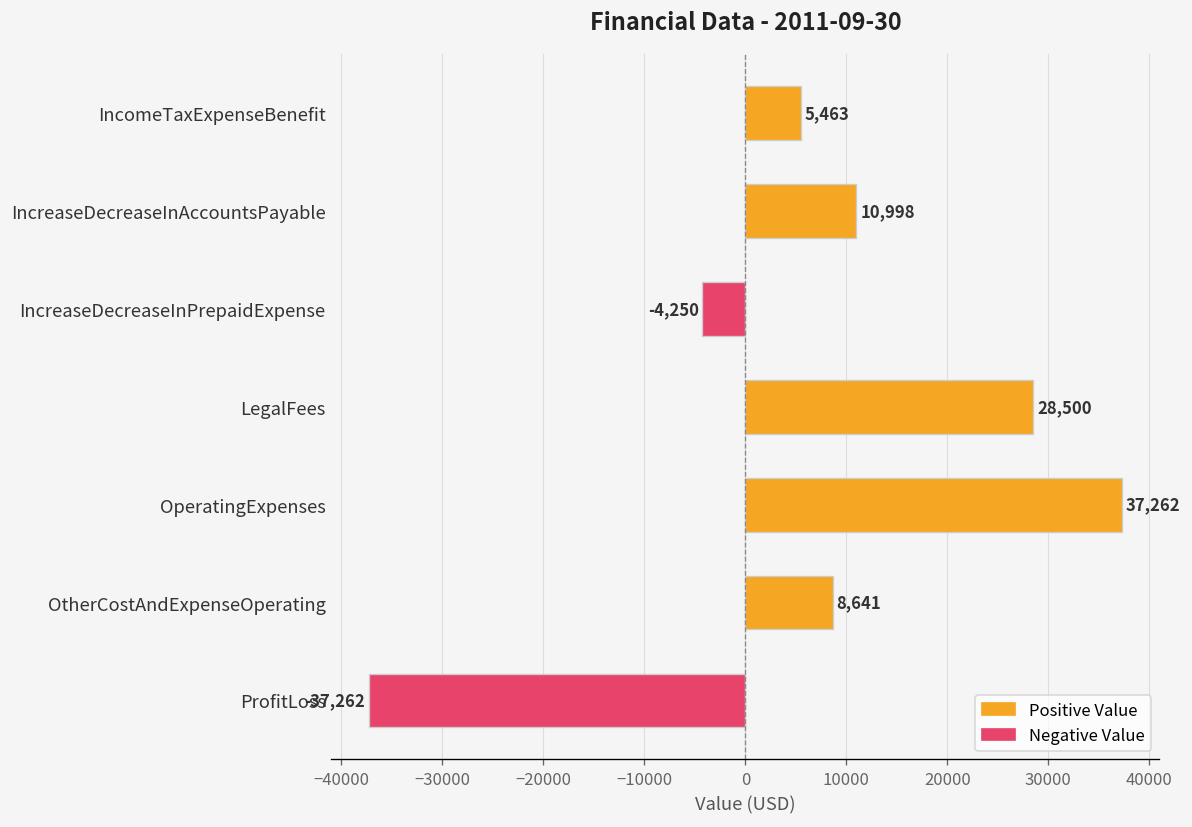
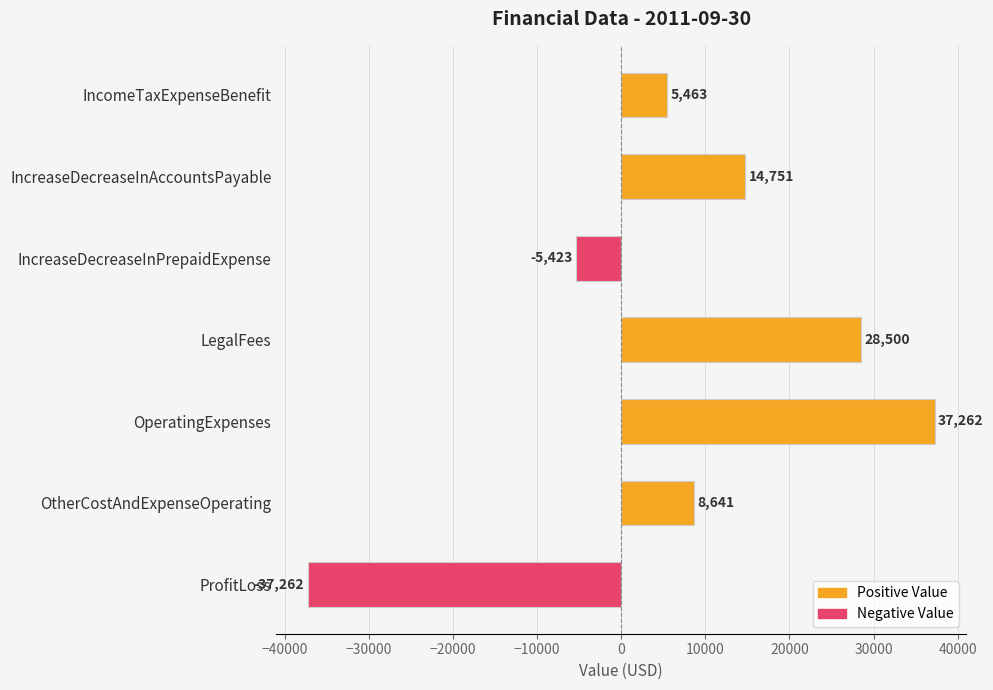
  {
    "IncomeTaxExpenseBenefit": "5,463",
-   "IncreaseDecreaseInAccountsPayable": "10,998",
-   "IncreaseDecreaseInPrepaidExpense": "-4,250",
+   "IncreaseDecreaseInAccountsPayable": "14,751",
+   "IncreaseDecreaseInPrepaidExpense": "-5,423",
    "LegalFees": "28,500",
    "OperatingExpenses": "37,262",
    "OtherCostAndExpenseOperating": "8,641",
    "ProfitLoss": "-37,262"
  }
